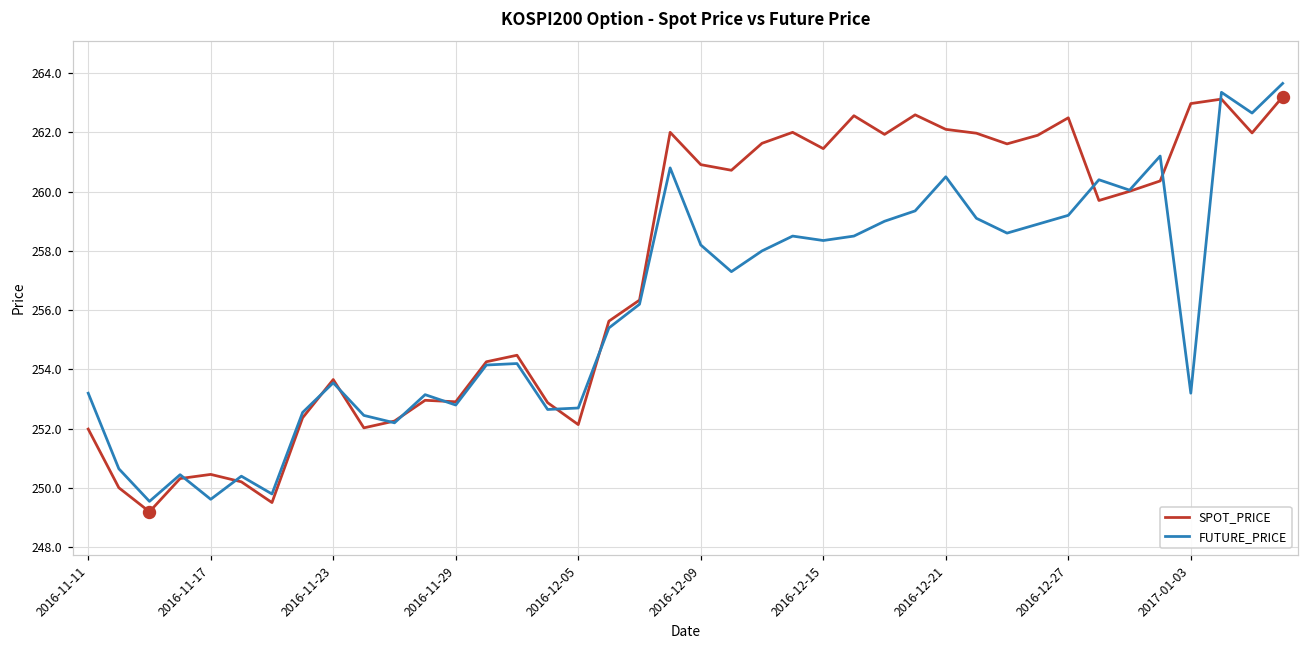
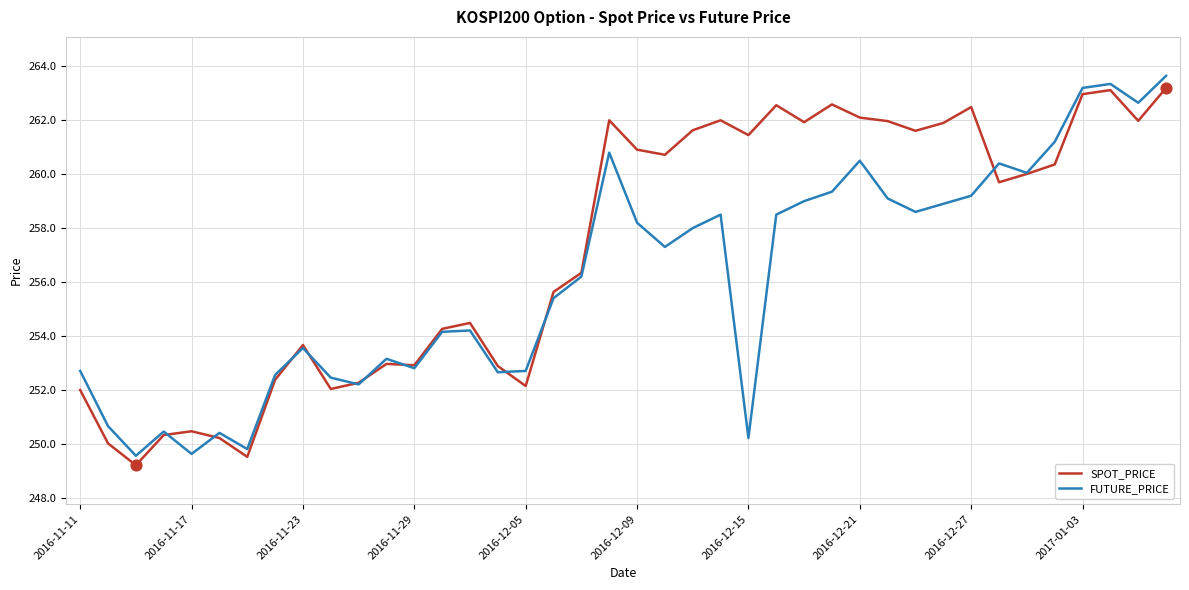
  {
    "FUTURE_PRICE": {
-     "2016-11-11": 253.2,
+     "2016-11-11": 252.7,
      "2016-11-17": 249.6,
      "2016-11-23": 253.6,
      "2016-11-29": 252.8,
      "2016-12-05": 252.7,
      "2016-12-09": 258.2,
-     "2016-12-15": 258.4,
+     "2016-12-15": 250.2,
      "2016-12-21": 260.5,
      "2016-12-27": 259.2,
-     "2017-01-03": 253.2
+     "2017-01-03": 263.2
    }
  }
